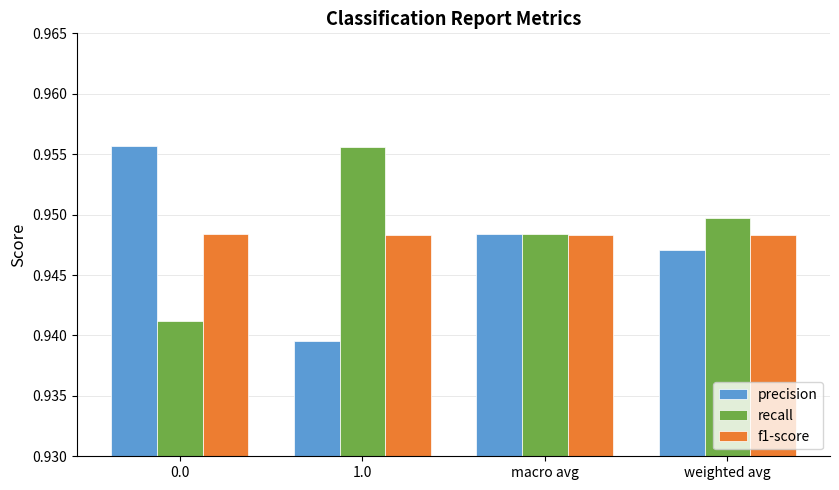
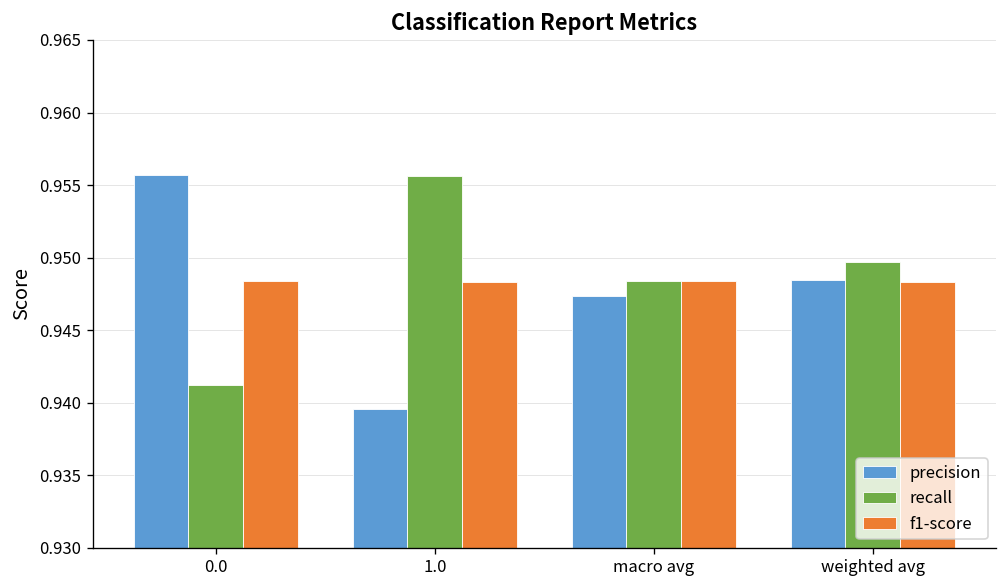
  {
    "precision": {
      "0.0": 0.9557,
      "1.0": 0.9395,
-     "macro avg": 0.9484,
-     "weighted avg": 0.9471
+     "macro avg": 0.9474,
+     "weighted avg": 0.9484
    },
    "recall": {
      "0.0": 0.9412,
      "1.0": 0.9556,
      "macro avg": 0.9484,
      "weighted avg": 0.9497
    },
    "f1-score": {
      "0.0": 0.9484,
      "1.0": 0.9483,
      "macro avg": 0.9483,
      "weighted avg": 0.9483
    }
  }
